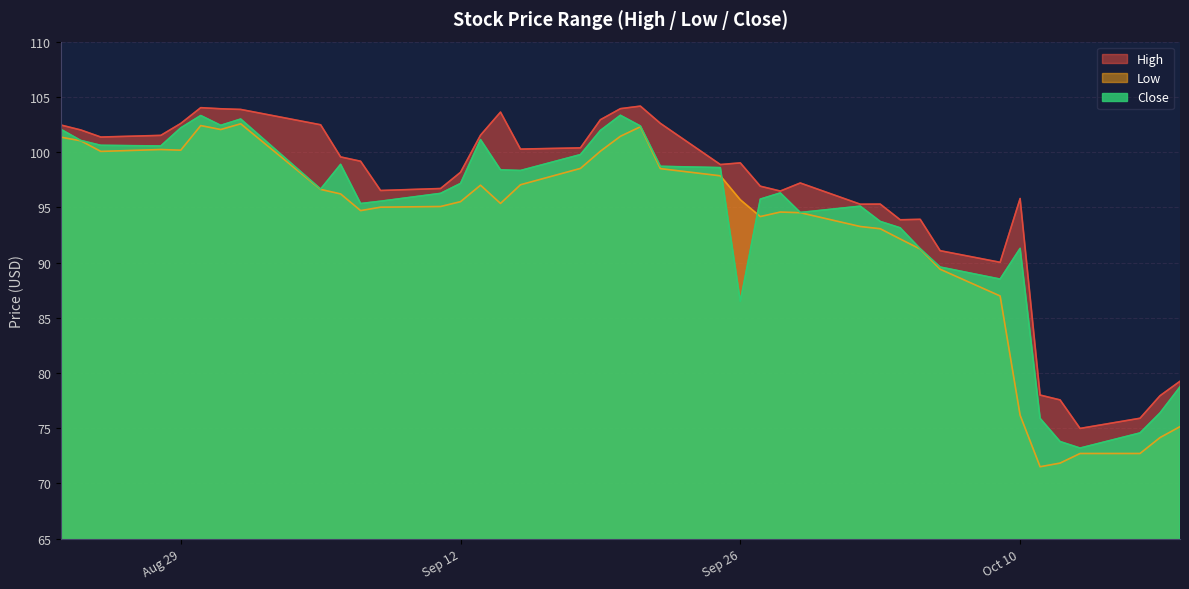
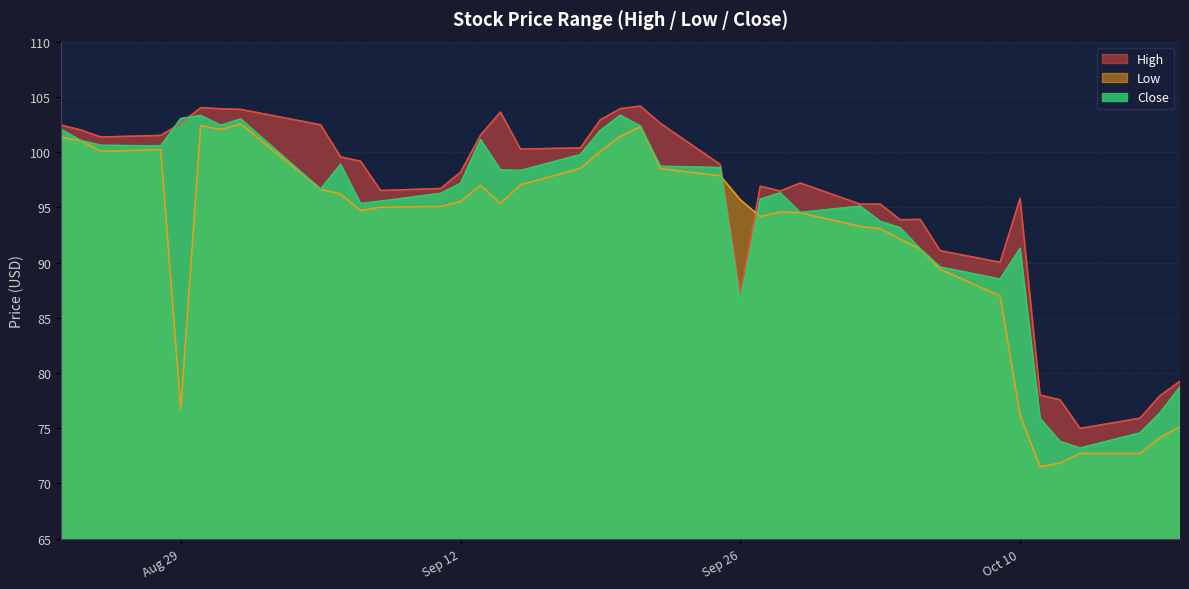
  {
    "High": {
      "Aug 29": 102.6,
      "Sep 12": 98.2,
-     "Sep 26": 99.0,
+     "Sep 26": 87.2,
      "Oct 10": 95.8
    },
    "Low": {
-     "Aug 29": 100.2,
+     "Aug 29": 76.7,
      "Sep 12": 95.5,
      "Sep 26": 95.7,
      "Oct 10": 76.2
    },
    "Close": {
-     "Aug 29": 102.2,
+     "Aug 29": 103.0,
      "Sep 12": 97.2,
      "Sep 26": 86.5,
      "Oct 10": 91.3
    }
  }
